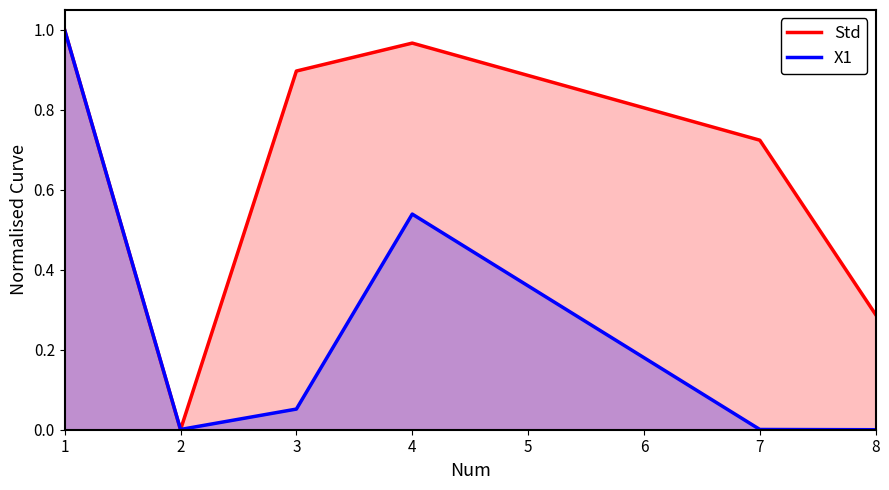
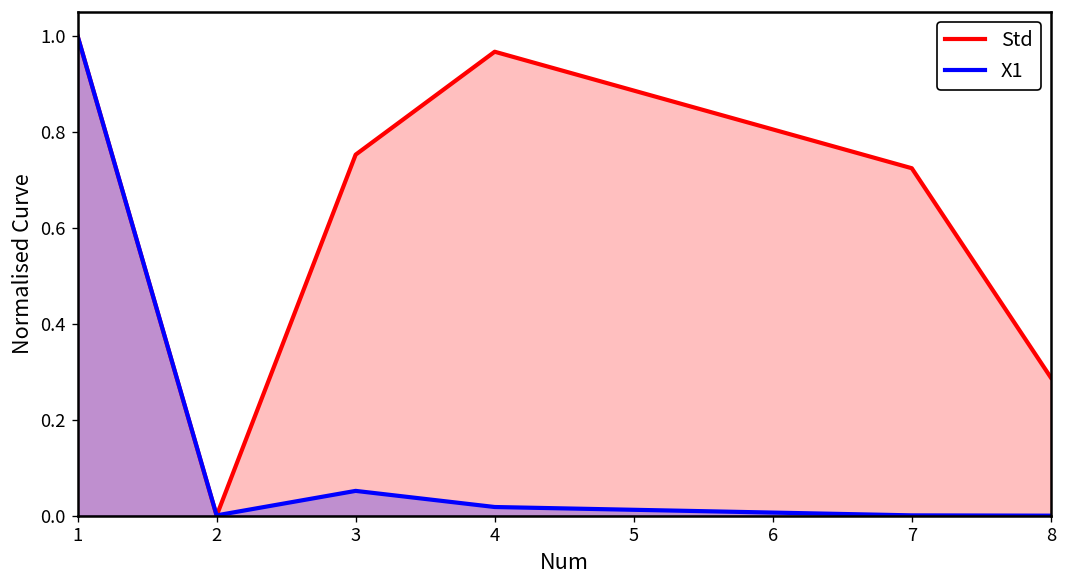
  {
    "Std": {
-     "3": 0.90,
+     "3": 0.75,
      "4": 0.97,
      "7": 0.72,
      "8": 0.29
    },
    "X1": {
      "3": 0.05,
-     "4": 0.54,
+     "4": 0.02,
      "7": 0.00,
      "8": 0.00
    }
  }
